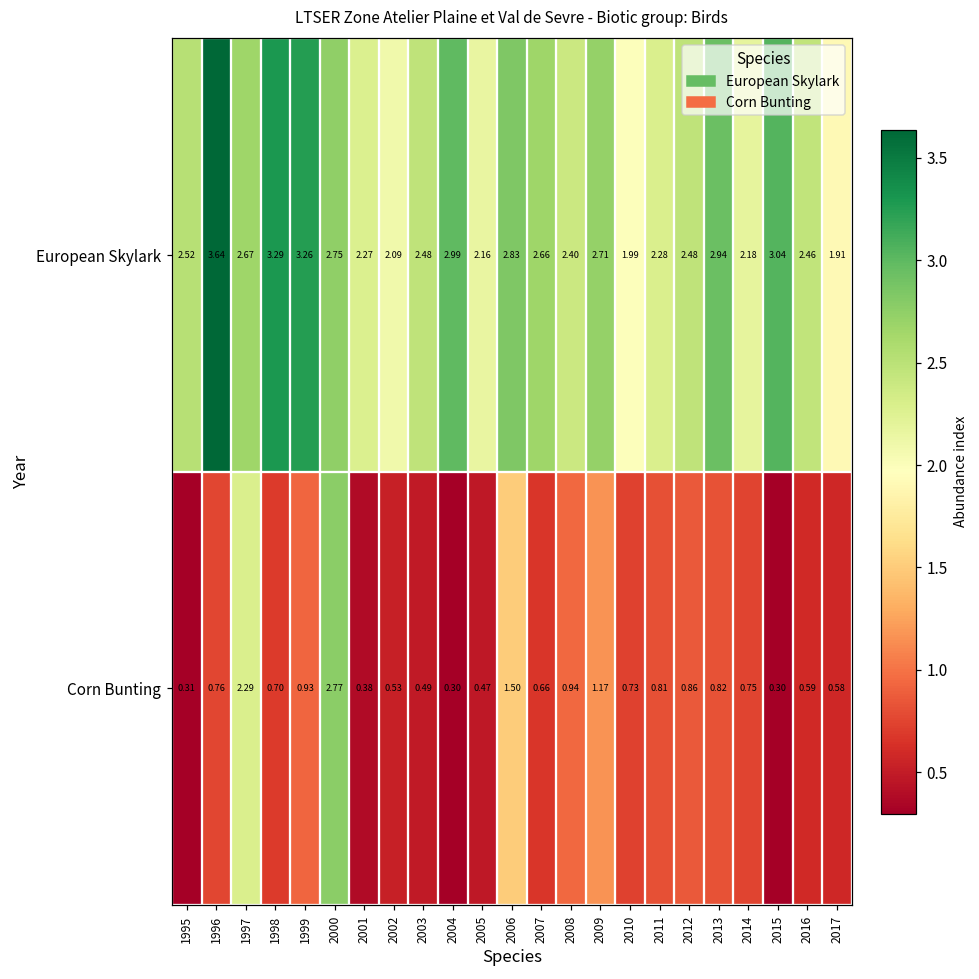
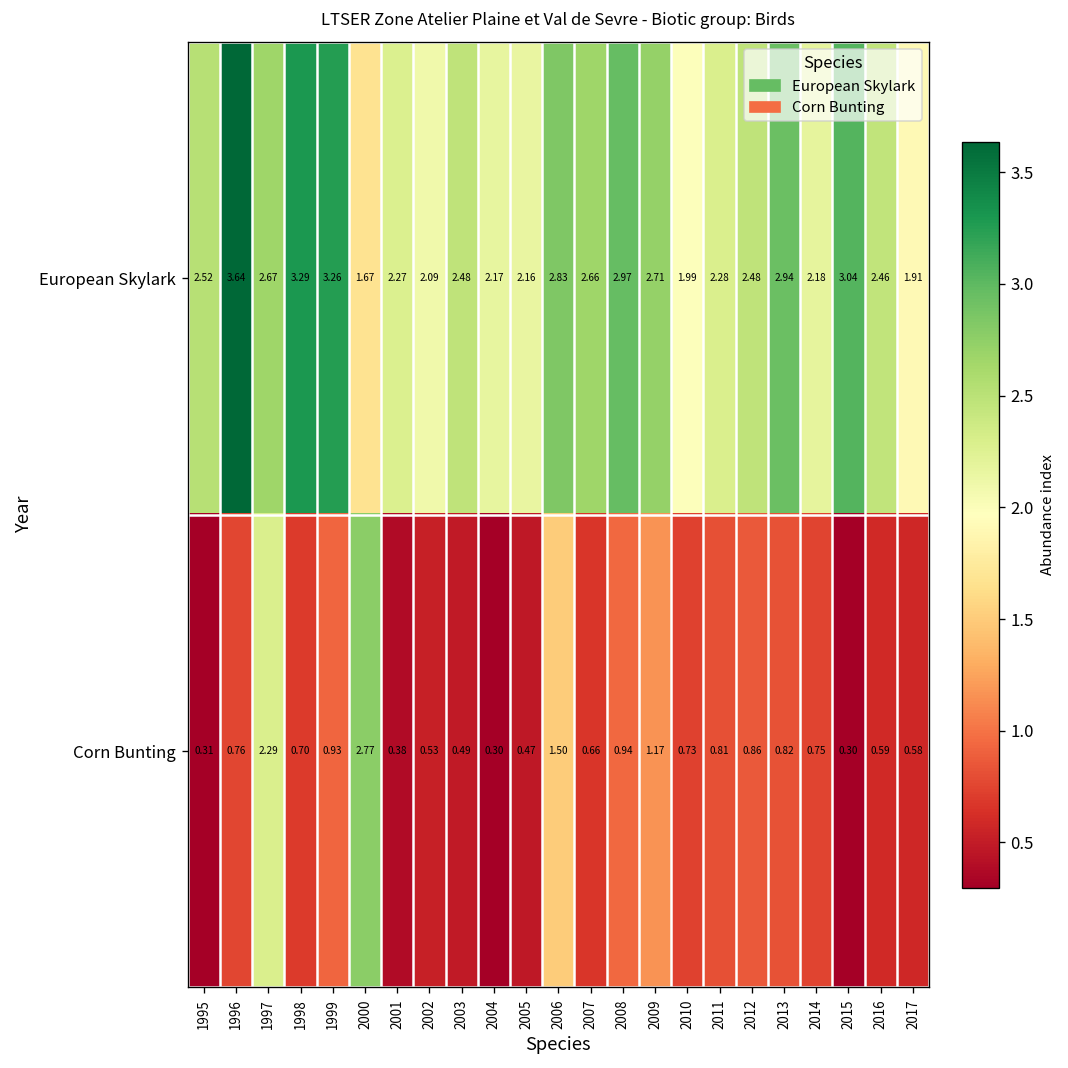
  {
    "European Skylark": {
      "1995": 2.52,
      "1996": 3.64,
      "1997": 2.67,
      "1998": 3.29,
      "1999": 3.26,
-     "2000": 2.75,
+     "2000": 1.67,
      "2001": 2.27,
      "2002": 2.09,
      "2003": 2.48,
-     "2004": 2.99,
+     "2004": 2.17,
      "2005": 2.16,
      "2006": 2.83,
      "2007": 2.66,
-     "2008": 2.40,
+     "2008": 2.97,
      "2009": 2.71,
      "2010": 1.99,
      "2011": 2.28,
      "2012": 2.48,
      "2013": 2.94,
      "2014": 2.18,
      "2015": 3.04,
      "2016": 2.46,
      "2017": 1.91
    },
    "Corn Bunting": {
      "1995": 0.31,
      "1996": 0.76,
      "1997": 2.29,
      "1998": 0.70,
      "1999": 0.93,
      "2000": 2.77,
      "2001": 0.38,
      "2002": 0.53,
      "2003": 0.49,
      "2004": 0.30,
      "2005": 0.47,
      "2006": 1.50,
      "2007": 0.66,
      "2008": 0.94,
      "2009": 1.17,
      "2010": 0.73,
      "2011": 0.81,
      "2012": 0.86,
      "2013": 0.82,
      "2014": 0.75,
      "2015": 0.30,
      "2016": 0.59,
      "2017": 0.58
    }
  }
